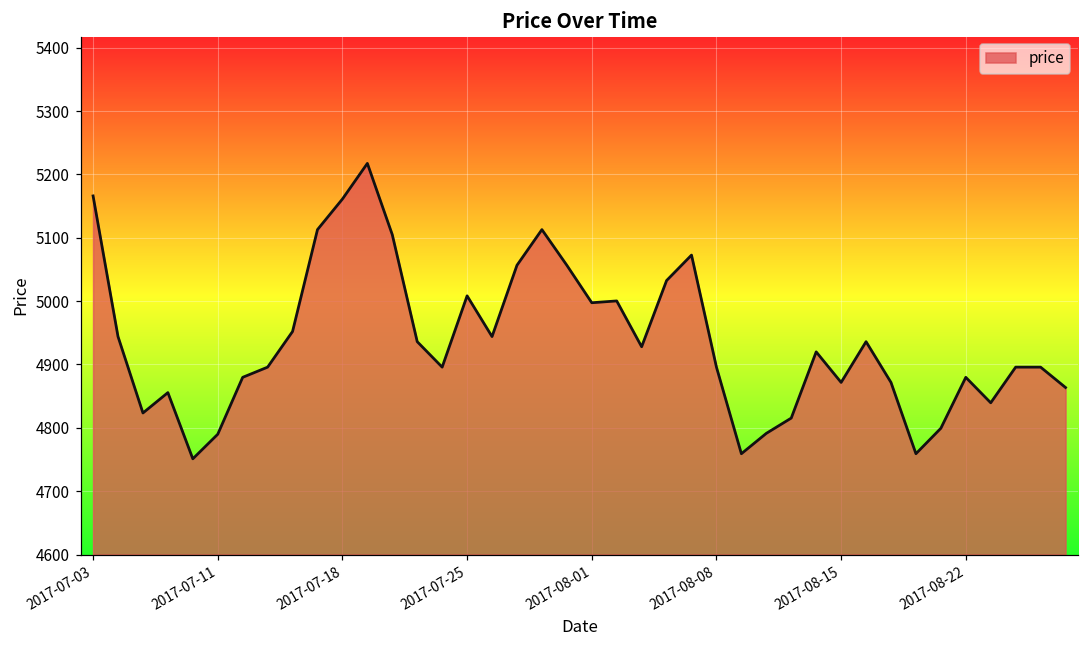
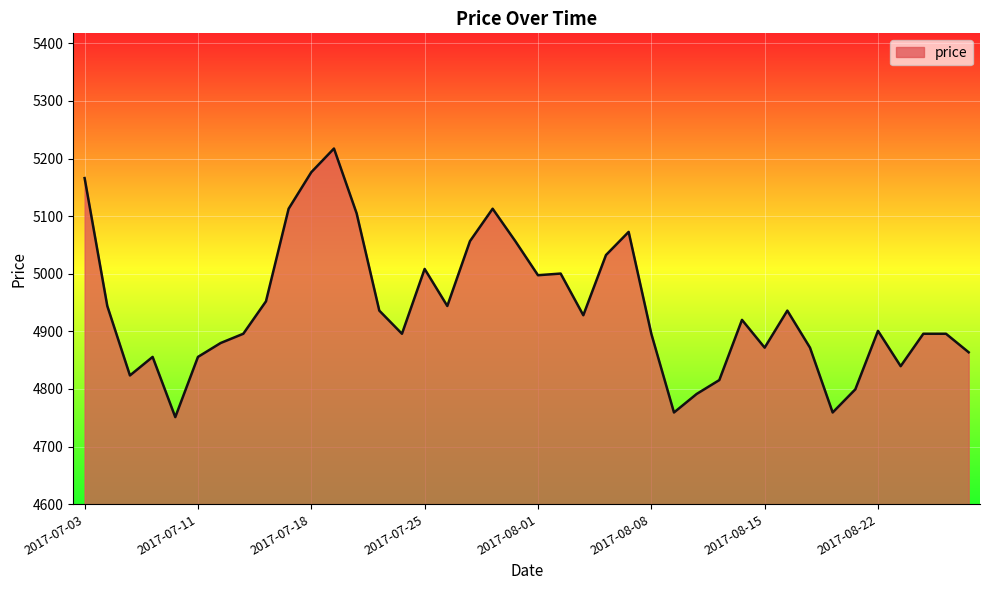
  {
    "2017-07-03": 5170,
-   "2017-07-11": 4790,
-   "2017-07-18": 5160,
+   "2017-07-11": 4860,
+   "2017-07-18": 5180,
    "2017-07-25": 5010,
    "2017-08-01": 5000,
    "2017-08-08": 4900,
    "2017-08-15": 4870,
-   "2017-08-22": 4880
+   "2017-08-22": 4900
  }
